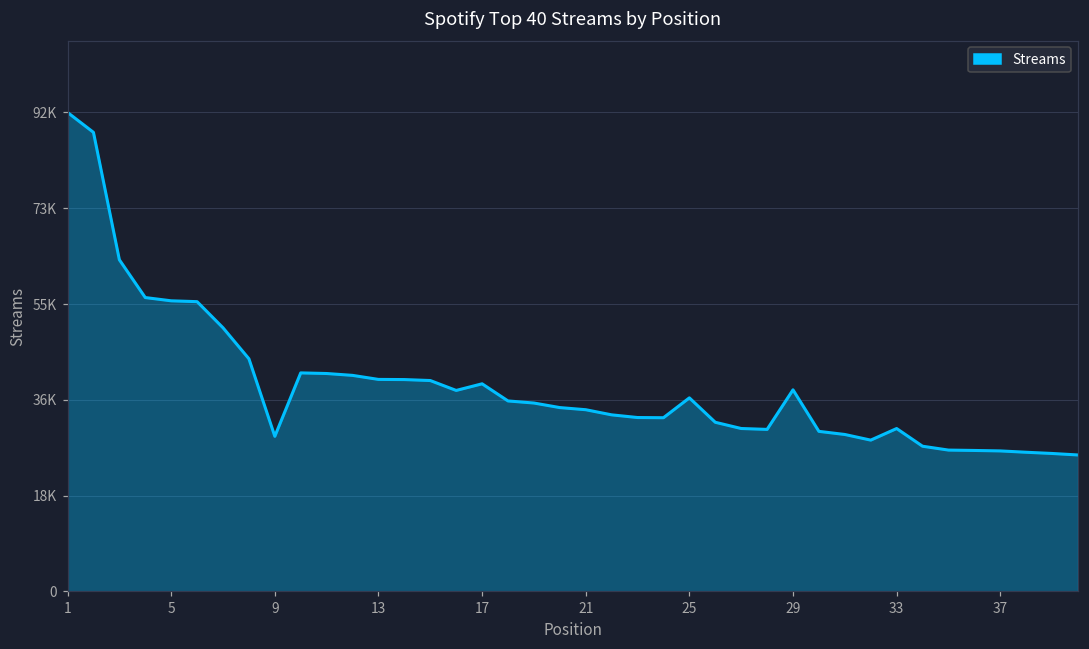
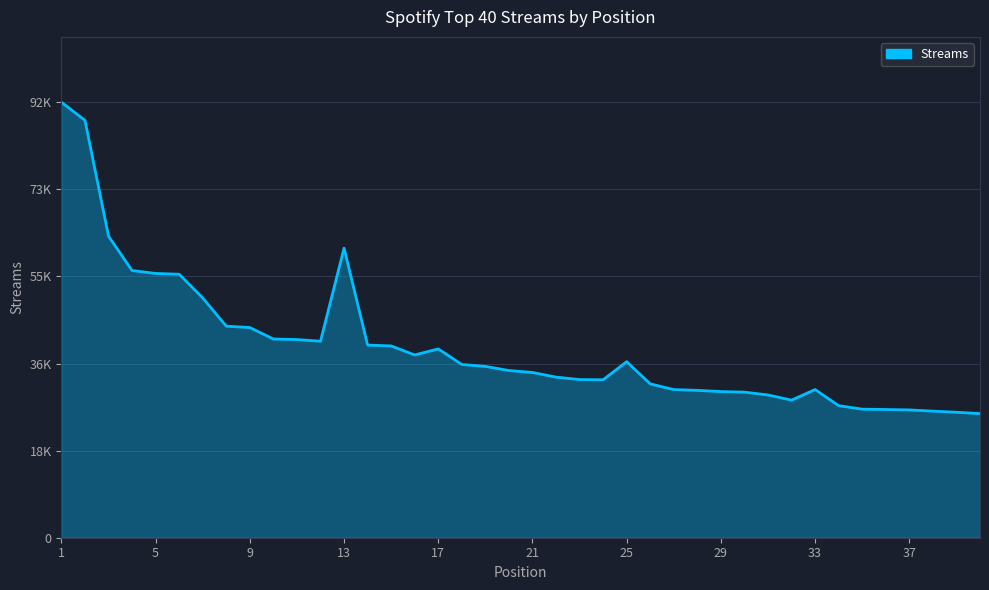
  {
    "1": 92000,
    "5": 56000,
-   "9": 30000,
-   "13": 41000,
+   "9": 45000,
+   "13": 61000,
    "17": 40000,
    "21": 35000,
    "25": 37000,
-   "29": 39000,
+   "29": 31000,
    "33": 31000,
    "37": 27000
  }
